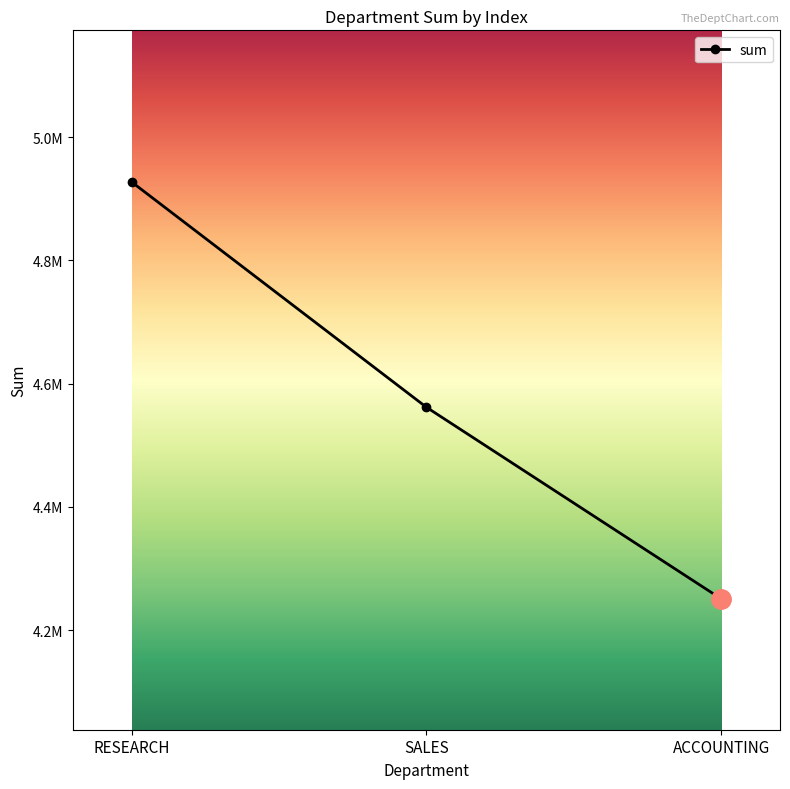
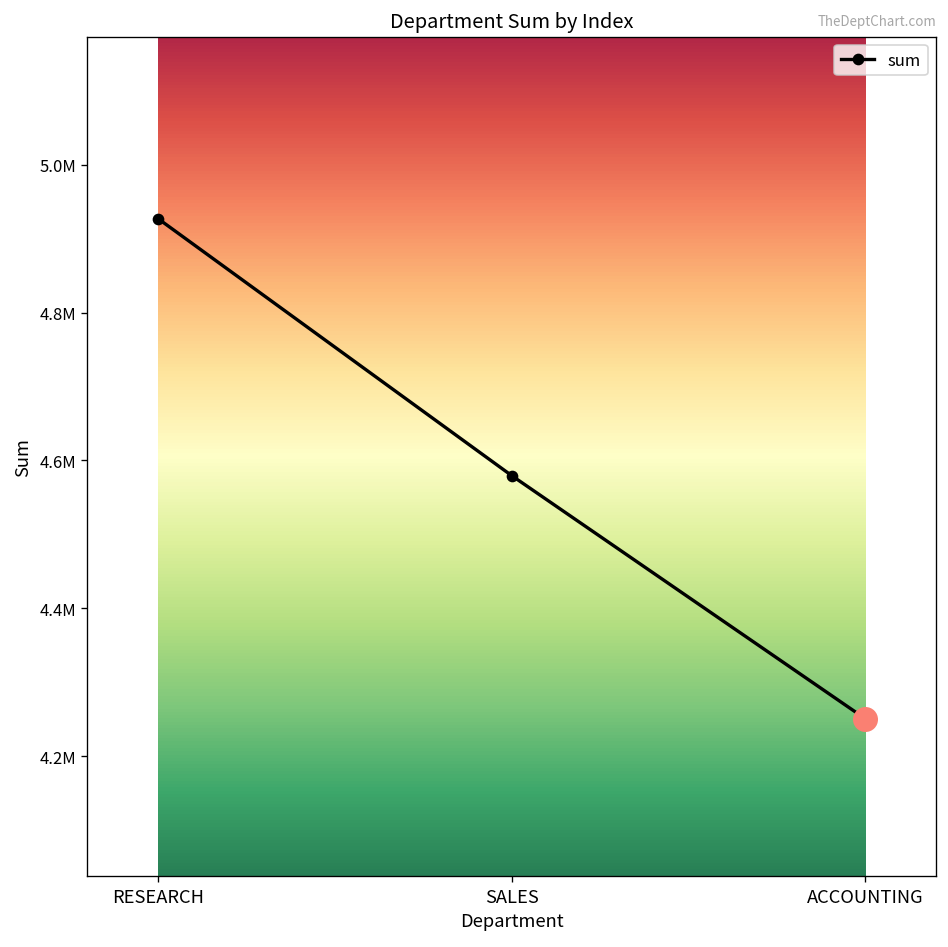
  {
    "sum": {
      "RESEARCH": 4930000,
-     "SALES": 4560000
+     "SALES": 4580000
    }
  }
